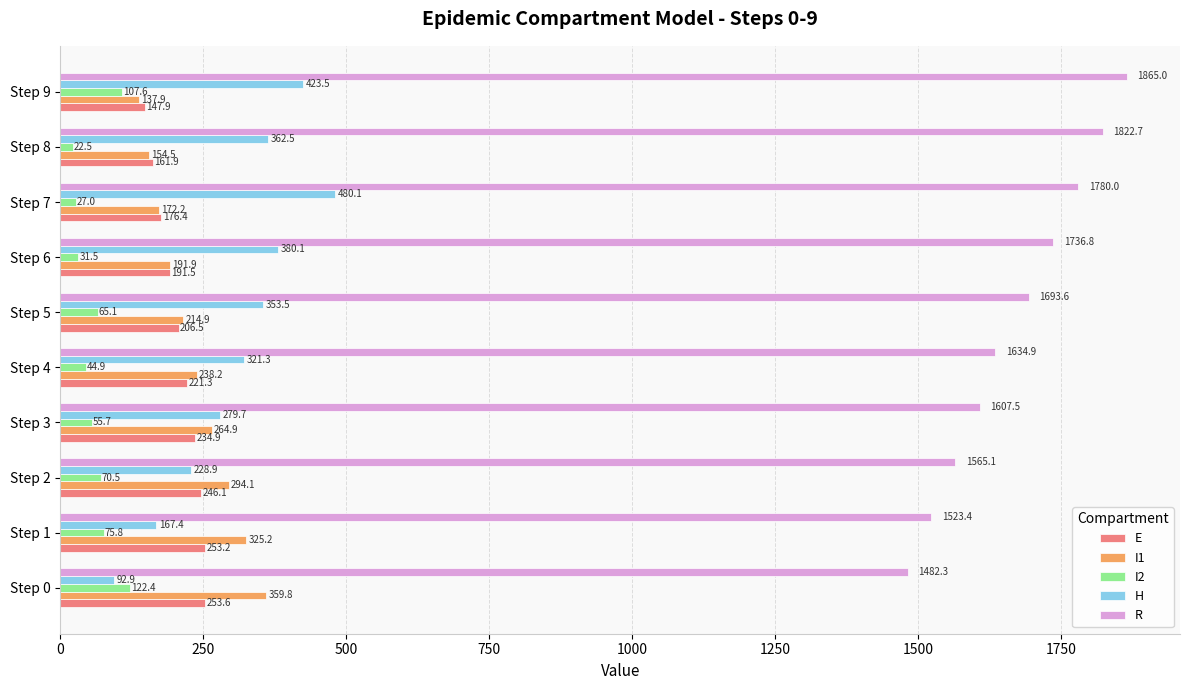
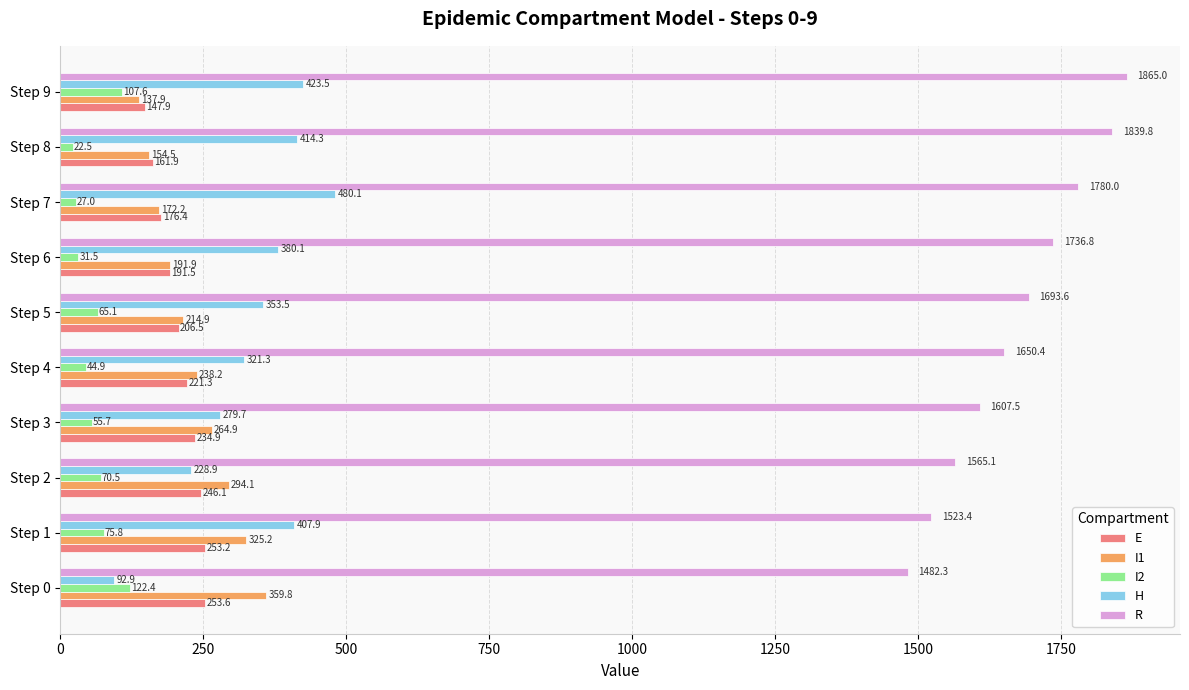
  {
    "I2": {
      "Step 9": 107.6,
      "Step 8": 22.5,
      "Step 7": 27.0,
      "Step 6": 31.5,
      "Step 5": 65.1,
      "Step 4": 44.9,
      "Step 3": 55.7,
      "Step 2": 70.5,
      "Step 1": 75.8,
      "Step 0": 122.4
    },
    "H": {
      "Step 9": 423.5,
-     "Step 8": 362.5,
+     "Step 8": 414.3,
      "Step 7": 480.1,
      "Step 6": 380.1,
      "Step 5": 353.5,
      "Step 4": 321.3,
      "Step 3": 279.7,
      "Step 2": 228.9,
-     "Step 1": 167.4,
+     "Step 1": 407.9,
      "Step 0": 92.9
    },
    "R": {
      "Step 9": 1865.0,
-     "Step 8": 1822.7,
+     "Step 8": 1839.8,
      "Step 7": 1780.0,
      "Step 6": 1736.8,
      "Step 5": 1693.6,
-     "Step 4": 1634.9,
+     "Step 4": 1650.4,
      "Step 3": 1607.5,
      "Step 2": 1565.1,
      "Step 1": 1523.4,
      "Step 0": 1482.3
    }
  }
